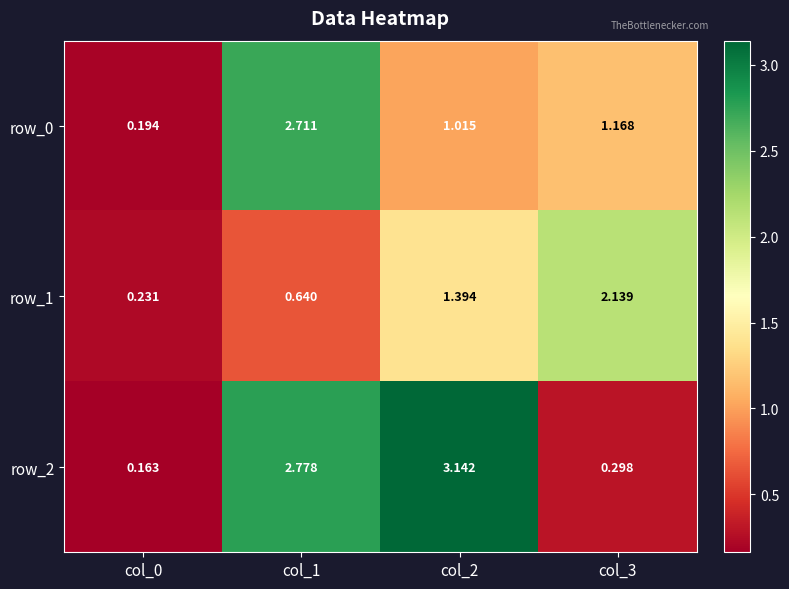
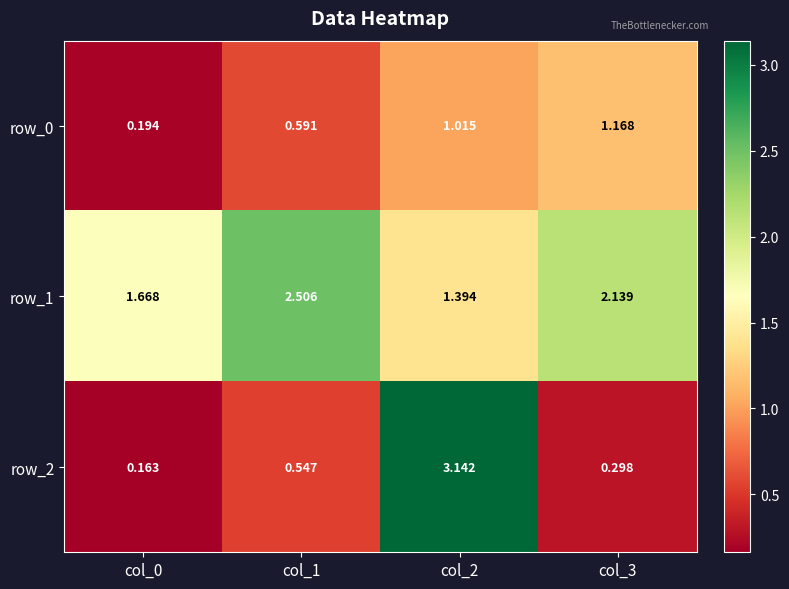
  {
    "row_0": {
      "col_0": 0.194,
-     "col_1": 2.711,
+     "col_1": 0.591,
      "col_2": 1.015,
      "col_3": 1.168
    },
    "row_1": {
-     "col_0": 0.231,
-     "col_1": 0.640,
+     "col_0": 1.668,
+     "col_1": 2.506,
      "col_2": 1.394,
      "col_3": 2.139
    },
    "row_2": {
      "col_0": 0.163,
-     "col_1": 2.778,
+     "col_1": 0.547,
      "col_2": 3.142,
      "col_3": 0.298
    }
  }
